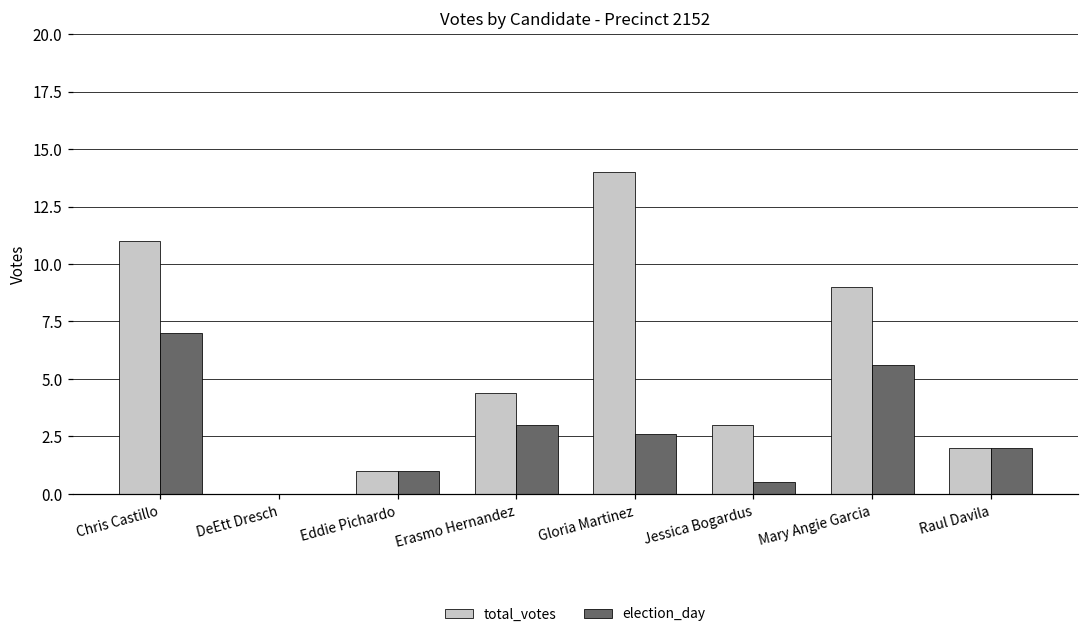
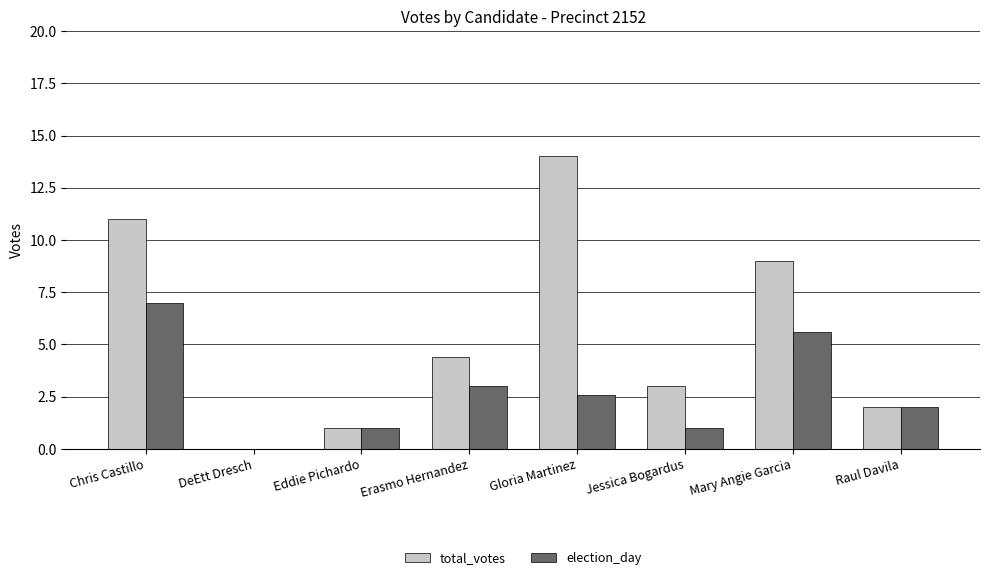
  {
    "total_votes": {
      "Chris Castillo": 11.0,
      "DeEtt Dresch": 0.0,
      "Eddie Pichardo": 1.0,
      "Erasmo Hernandez": 4.4,
      "Gloria Martinez": 14.0,
      "Jessica Bogardus": 3.0,
      "Mary Angie Garcia": 9.0,
      "Raul Davila": 2.0
    },
    "election_day": {
      "Chris Castillo": 7.0,
      "DeEtt Dresch": 0.0,
      "Eddie Pichardo": 1.0,
      "Erasmo Hernandez": 3.0,
      "Gloria Martinez": 2.6,
-     "Jessica Bogardus": 0.5,
+     "Jessica Bogardus": 1.0,
      "Mary Angie Garcia": 5.6,
      "Raul Davila": 2.0
    }
  }
